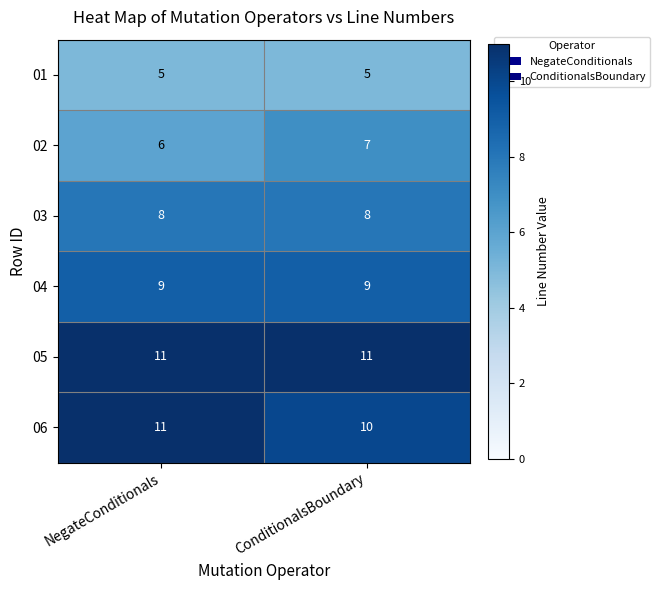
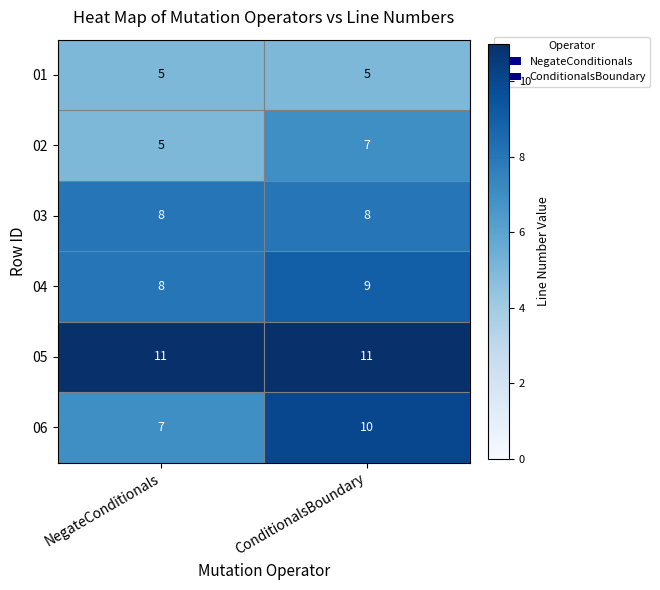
  {
    "01": {
      "NegateConditionals": 5,
      "ConditionalsBoundary": 5
    },
    "02": {
-     "NegateConditionals": 6,
+     "NegateConditionals": 5,
      "ConditionalsBoundary": 7
    },
    "03": {
      "NegateConditionals": 8,
      "ConditionalsBoundary": 8
    },
    "04": {
-     "NegateConditionals": 9,
+     "NegateConditionals": 8,
      "ConditionalsBoundary": 9
    },
    "05": {
      "NegateConditionals": 11,
      "ConditionalsBoundary": 11
    },
    "06": {
-     "NegateConditionals": 11,
+     "NegateConditionals": 7,
      "ConditionalsBoundary": 10
    }
  }
